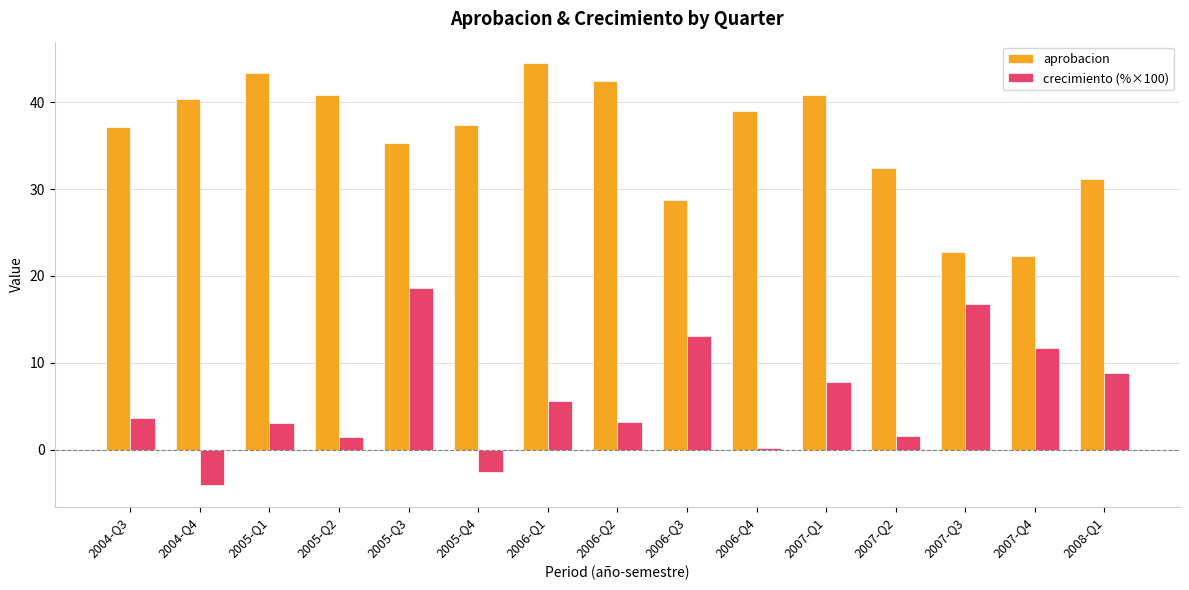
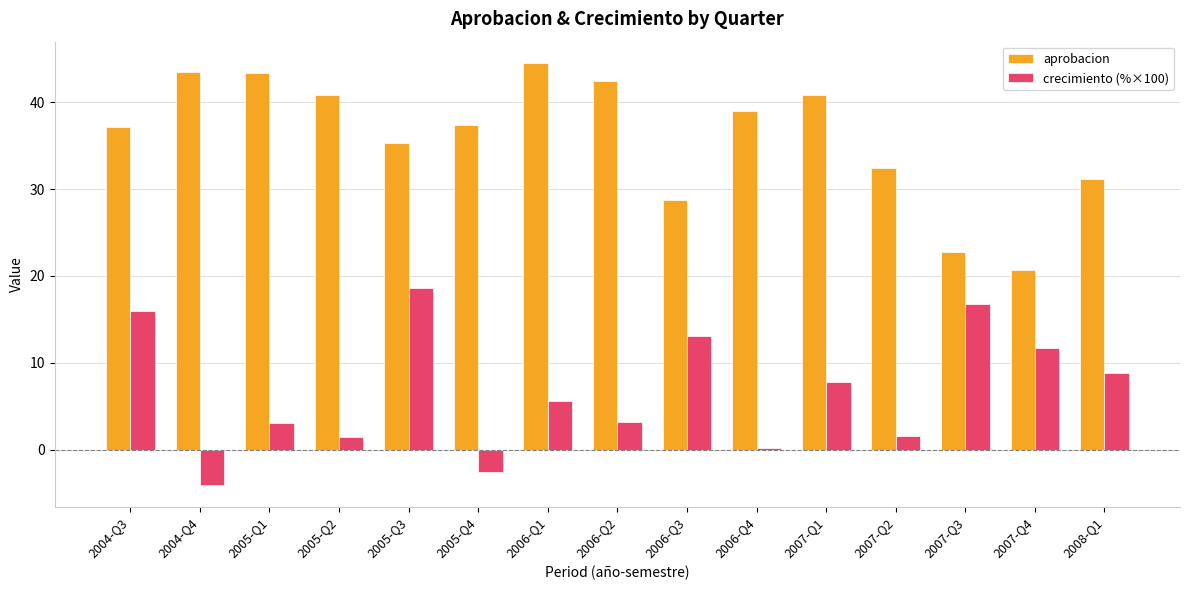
  {
    "aprobacion": {
      "2004-Q3": 37,
-     "2004-Q4": 40,
+     "2004-Q4": 43,
      "2005-Q1": 43,
      "2005-Q2": 41,
      "2005-Q3": 35,
      "2005-Q4": 37,
      "2006-Q1": 45,
      "2006-Q2": 42,
      "2006-Q3": 29,
      "2006-Q4": 39,
      "2007-Q1": 41,
      "2007-Q2": 32,
      "2007-Q3": 23,
-     "2007-Q4": 22,
+     "2007-Q4": 21,
      "2008-Q1": 31
    },
    "crecimiento (%×100)": {
-     "2004-Q3": 4,
+     "2004-Q3": 16,
      "2004-Q4": -4,
      "2005-Q1": 3,
      "2005-Q2": 1,
      "2005-Q3": 19,
      "2005-Q4": -3,
      "2006-Q1": 6,
      "2006-Q2": 3,
      "2006-Q3": 13,
      "2007-Q1": 8,
      "2007-Q2": 2,
      "2007-Q3": 17,
      "2007-Q4": 12,
      "2008-Q1": 9
    }
  }
